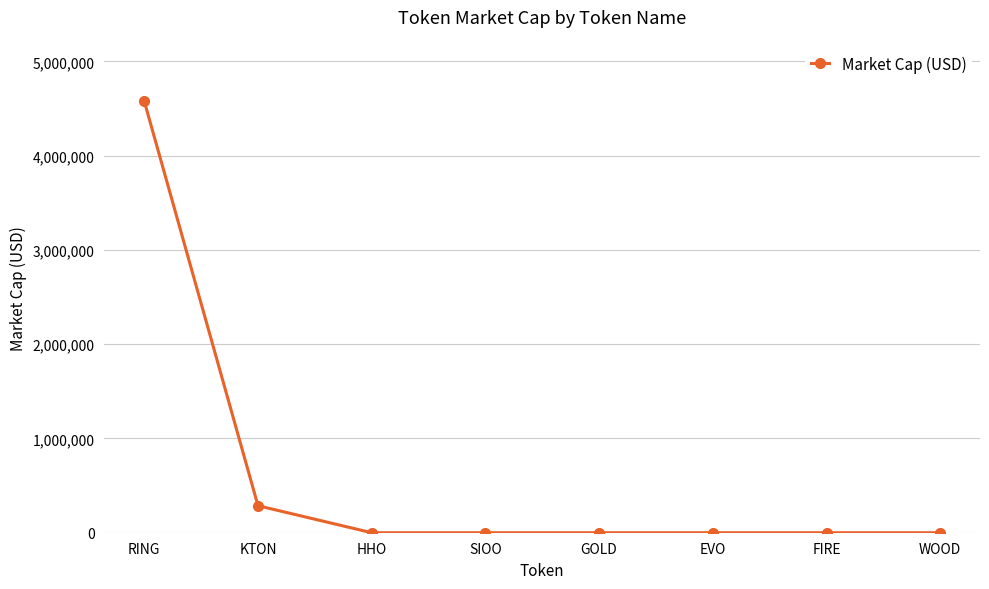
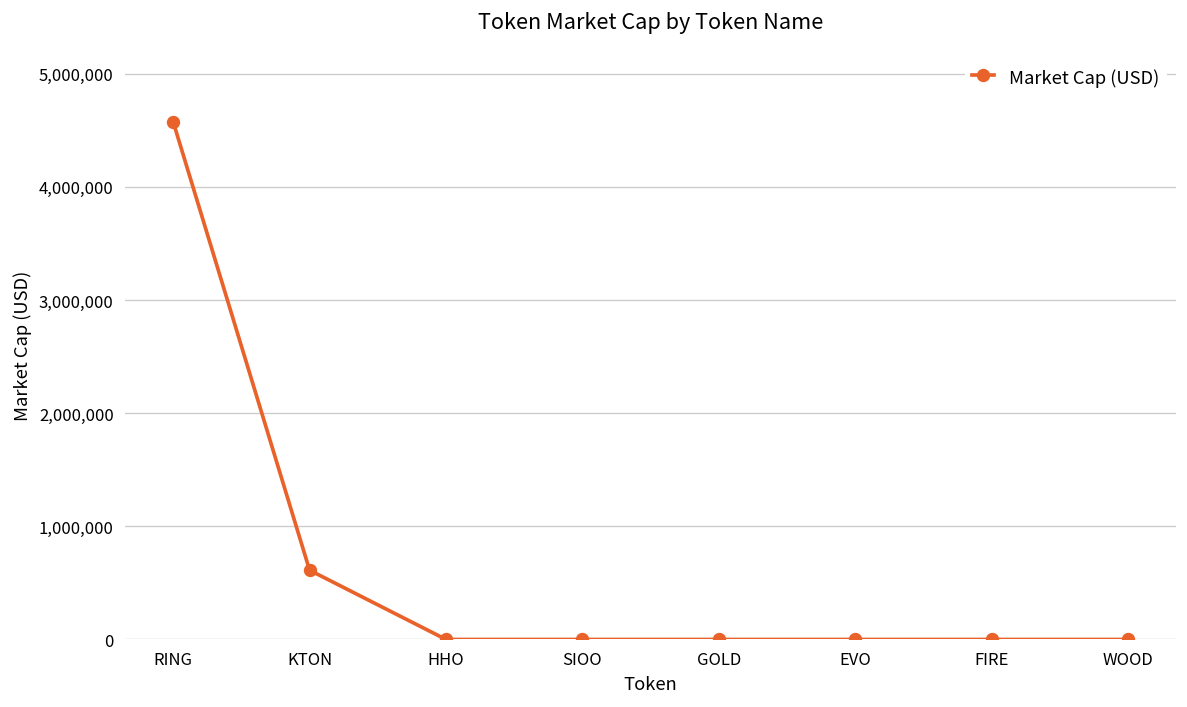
  {
    "RING": "4,600,000",
-   "KTON": "300,000",
+   "KTON": "600,000",
    "HHO": "0",
    "SIOO": "0",
    "GOLD": "0",
    "EVO": "0",
    "FIRE": "0",
    "WOOD": "0"
  }
